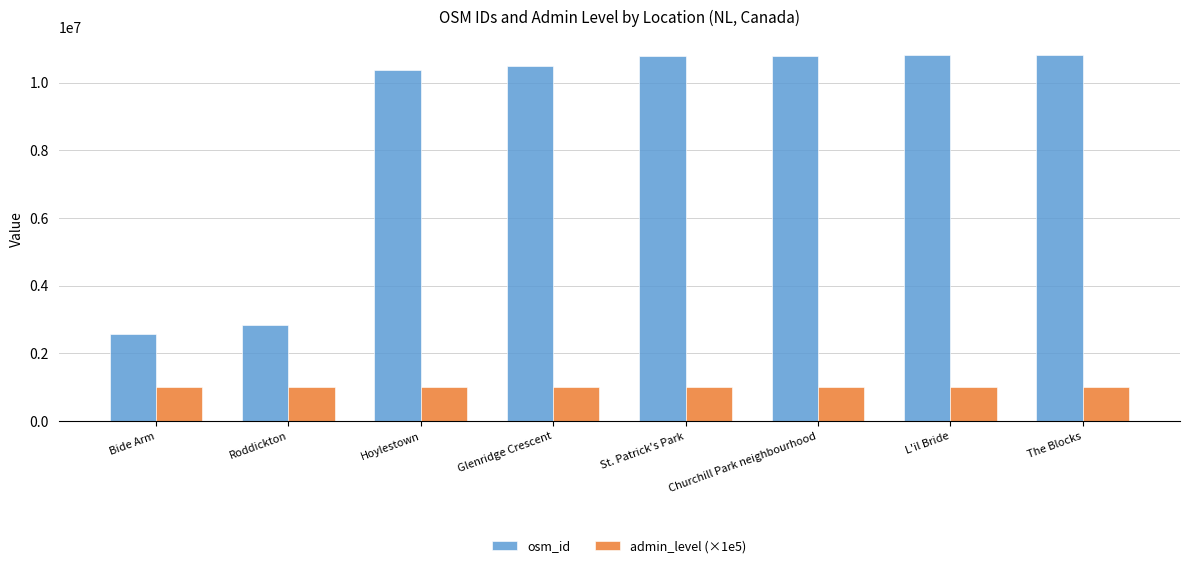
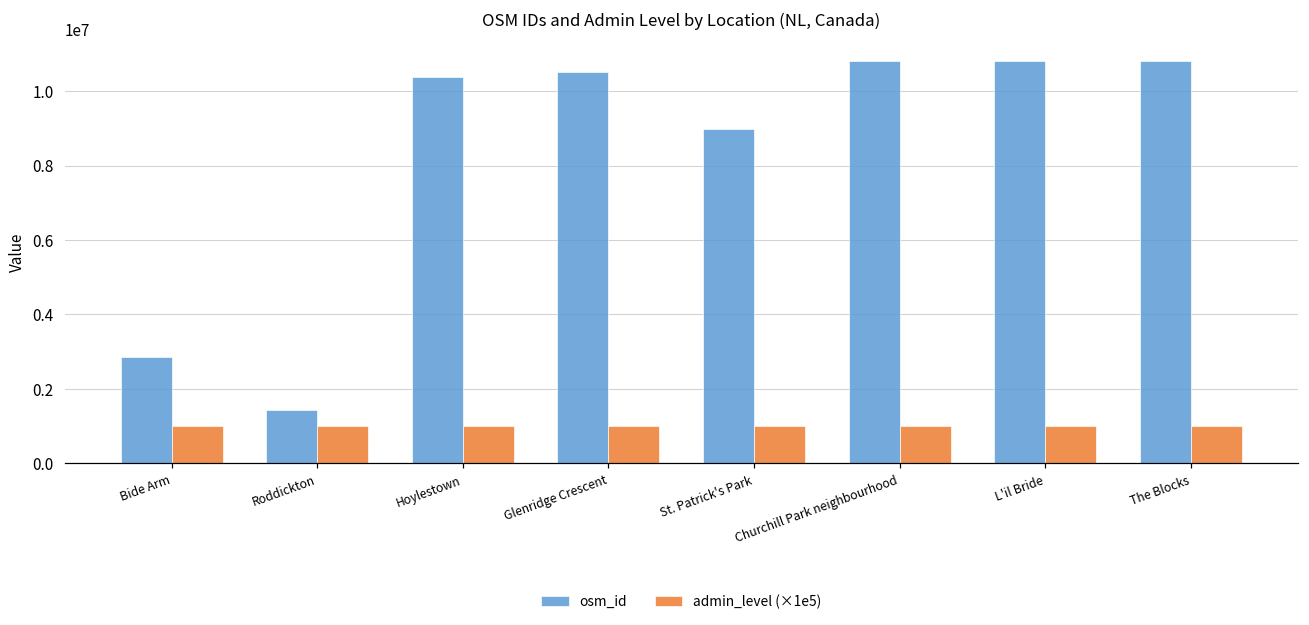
  {
    "osm_id": {
-     "Bide Arm": 2600000,
-     "Roddickton": 2900000,
+     "Bide Arm": 2900000,
+     "Roddickton": 1400000,
      "Hoylestown": 10400000,
      "Glenridge Crescent": 10500000,
-     "St. Patrick's Park": 10800000,
+     "St. Patrick's Park": 9000000,
      "Churchill Park neighbourhood": 10800000,
      "L'il Bride": 10800000,
      "The Blocks": 10800000
    },
    "admin_level (×1e5)": {
      "Bide Arm": 1000000,
      "Roddickton": 1000000,
      "Hoylestown": 1000000,
      "Glenridge Crescent": 1000000,
      "St. Patrick's Park": 1000000,
      "Churchill Park neighbourhood": 1000000,
      "L'il Bride": 1000000,
      "The Blocks": 1000000
    }
  }
